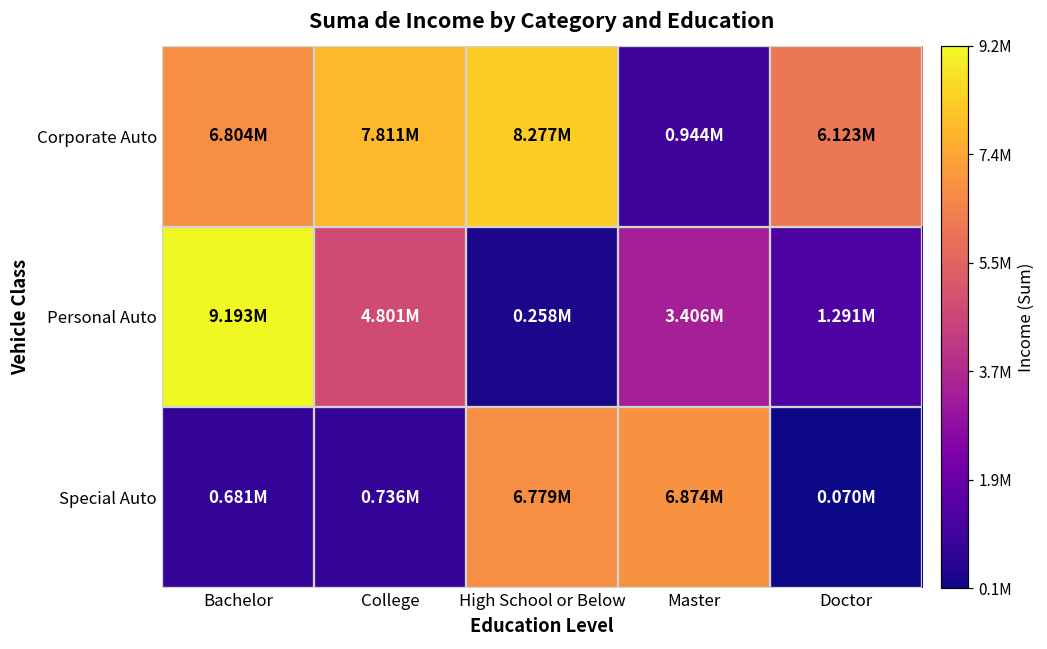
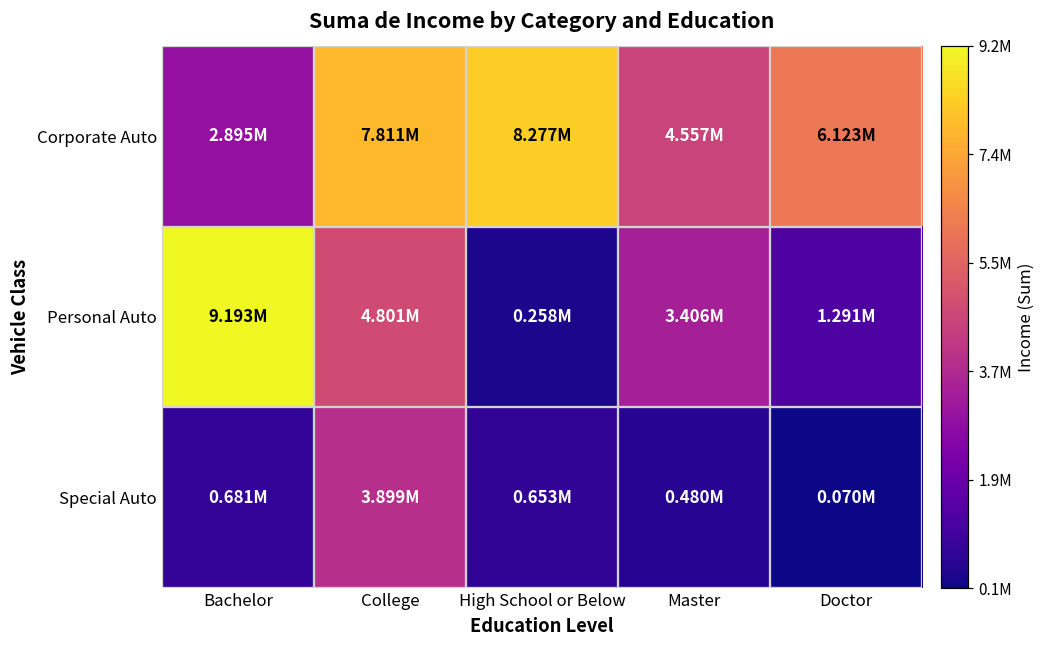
  {
    "Corporate Auto": {
-     "Bachelor": "6.804M",
+     "Bachelor": "2.895M",
      "College": "7.811M",
      "High School or Below": "8.277M",
-     "Master": "0.944M",
+     "Master": "4.557M",
      "Doctor": "6.123M"
    },
    "Personal Auto": {
      "Bachelor": "9.193M",
      "College": "4.801M",
      "High School or Below": "0.258M",
      "Master": "3.406M",
      "Doctor": "1.291M"
    },
    "Special Auto": {
      "Bachelor": "0.681M",
-     "College": "0.736M",
-     "High School or Below": "6.779M",
-     "Master": "6.874M",
+     "College": "3.899M",
+     "High School or Below": "0.653M",
+     "Master": "0.480M",
      "Doctor": "0.070M"
    }
  }
